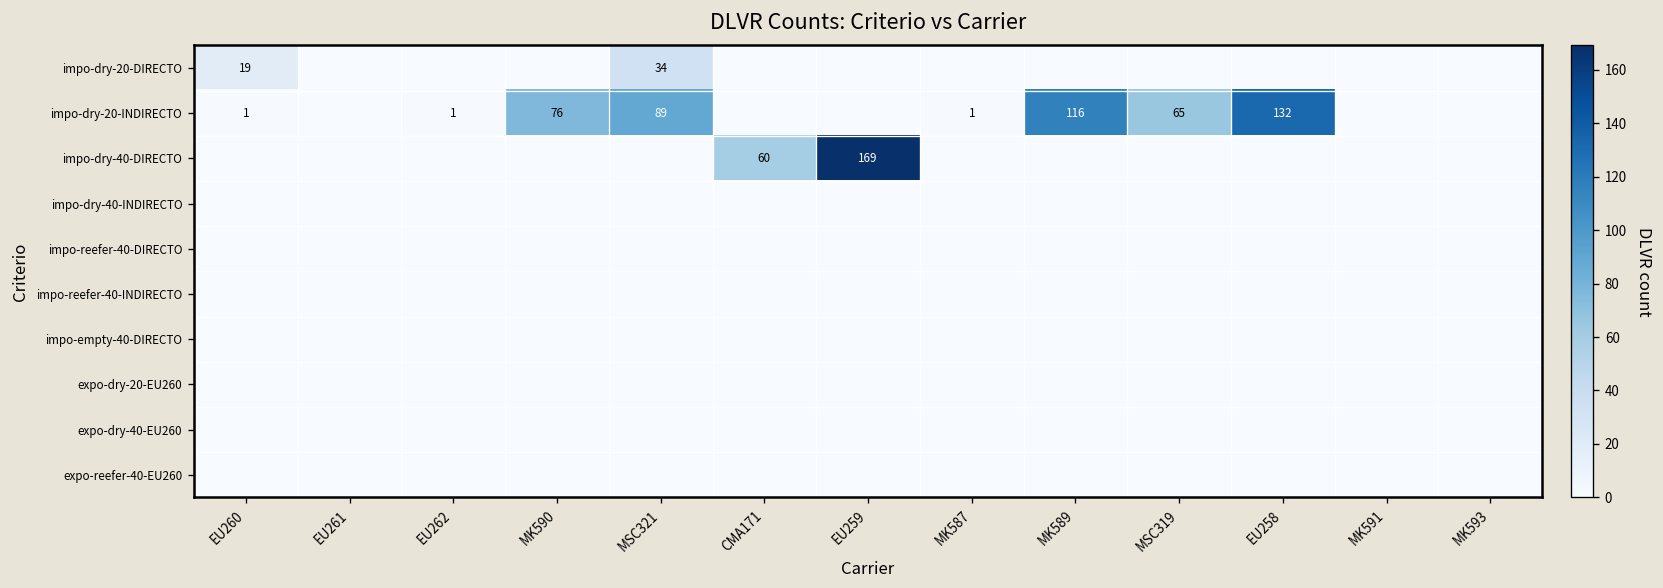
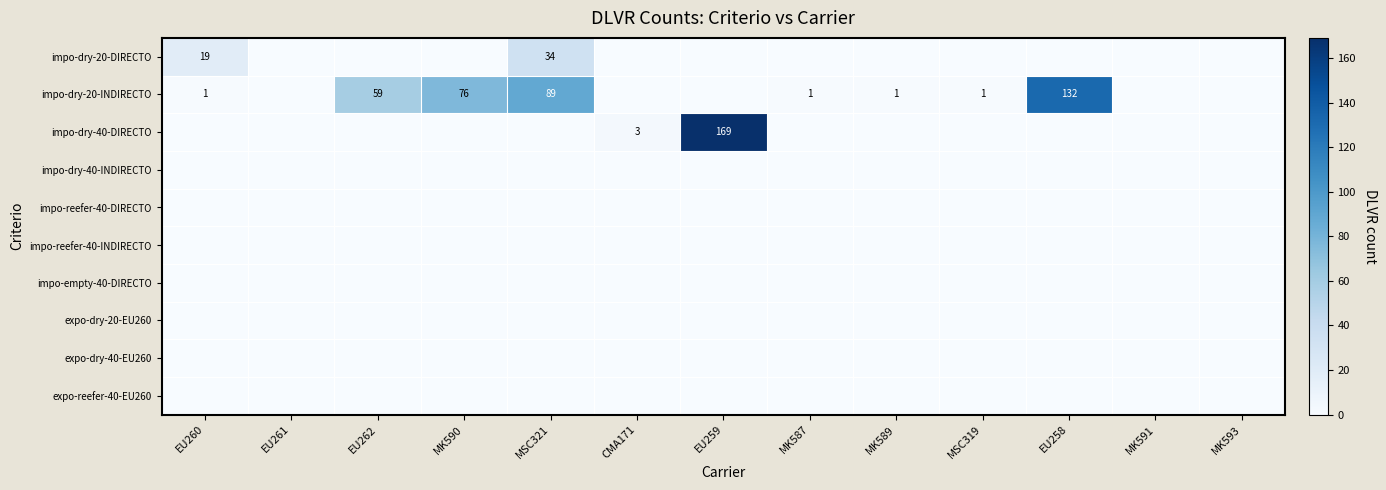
  {
    "impo-dry-20-DIRECTO": {
      "EU260": 19,
      "MSC321": 34
    },
    "impo-dry-20-INDIRECTO": {
      "EU260": 1,
-     "EU262": 1,
+     "EU262": 59,
      "MK590": 76,
      "MSC321": 89,
      "MK587": 1,
-     "MK589": 116,
-     "MSC319": 65,
+     "MK589": 1,
+     "MSC319": 1,
      "EU258": 132
    },
    "impo-dry-40-DIRECTO": {
-     "CMA171": 60,
+     "CMA171": 3,
      "EU259": 169
    }
  }
